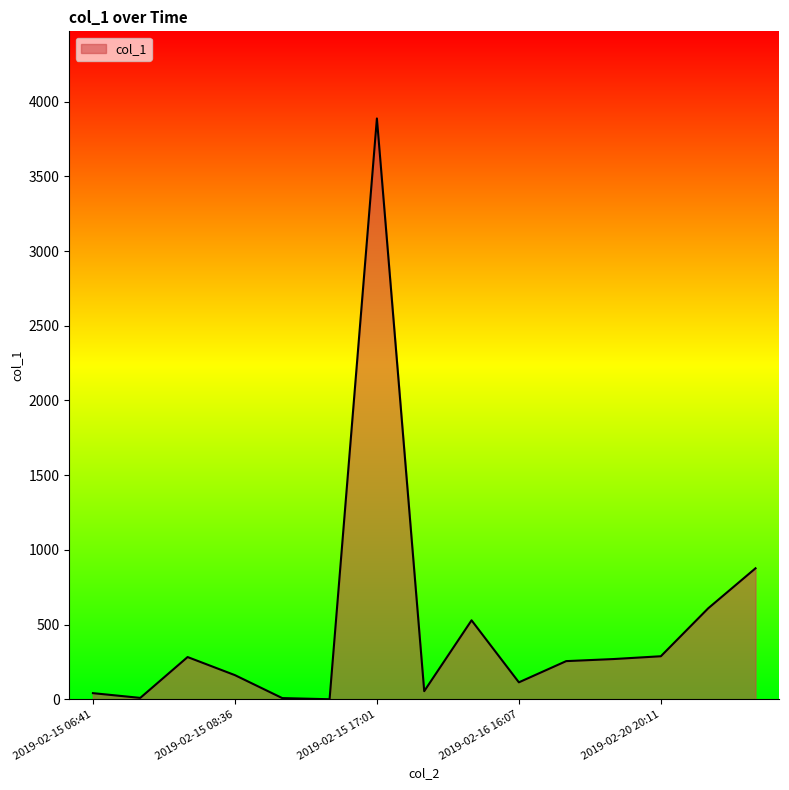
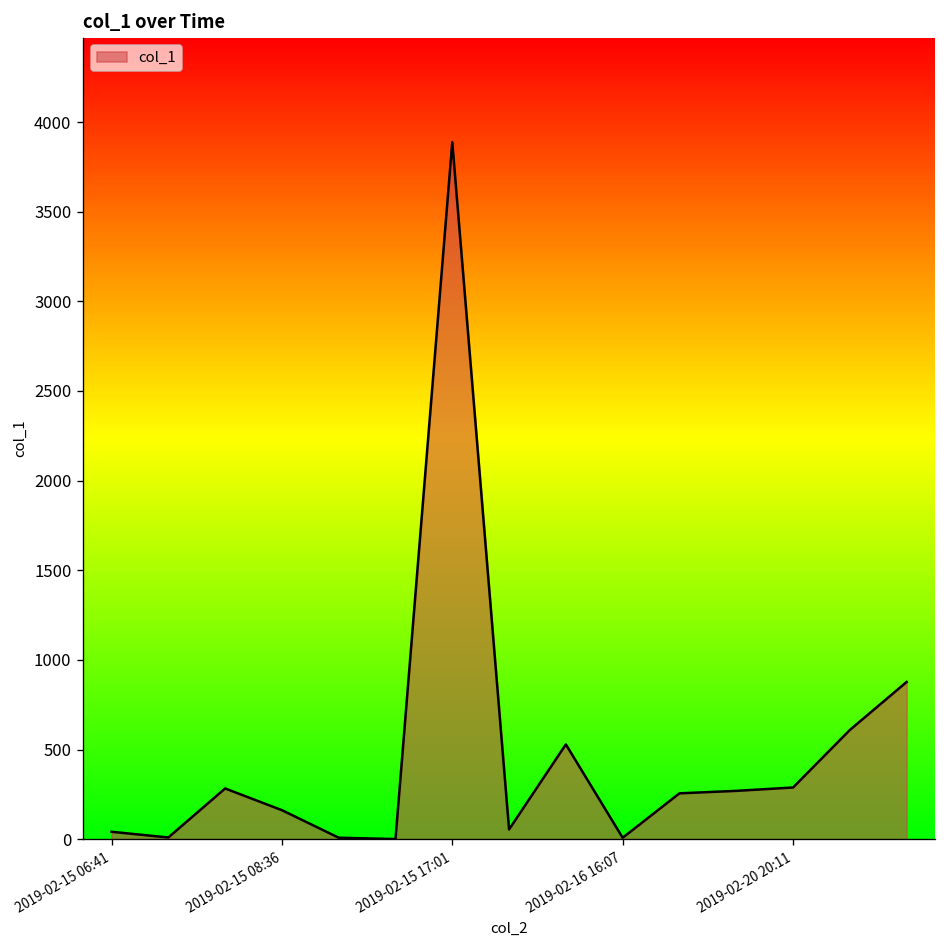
  {
    "2019-02-15 06:41": 40,
    "2019-02-15 08:36": 160,
    "2019-02-15 17:01": 3890,
-   "2019-02-16 16:07": 110
+   "2019-02-16 16:07": 10
  }
